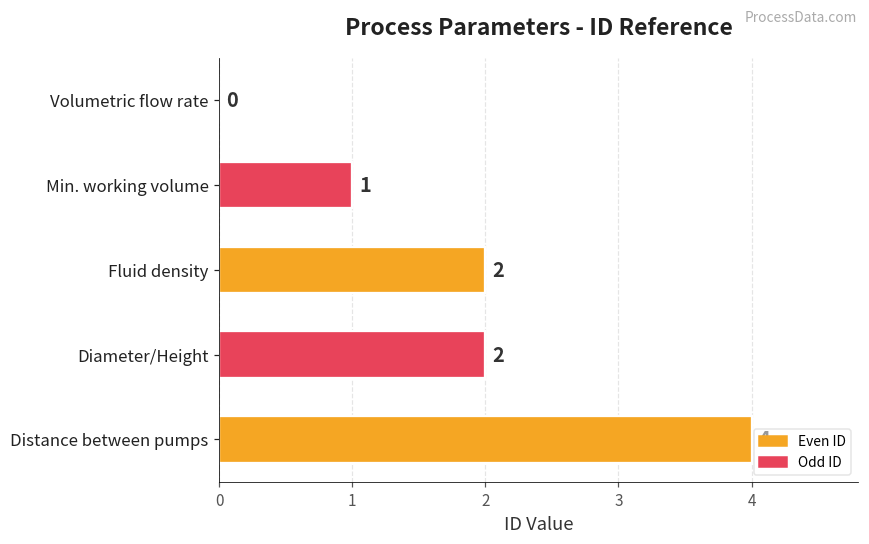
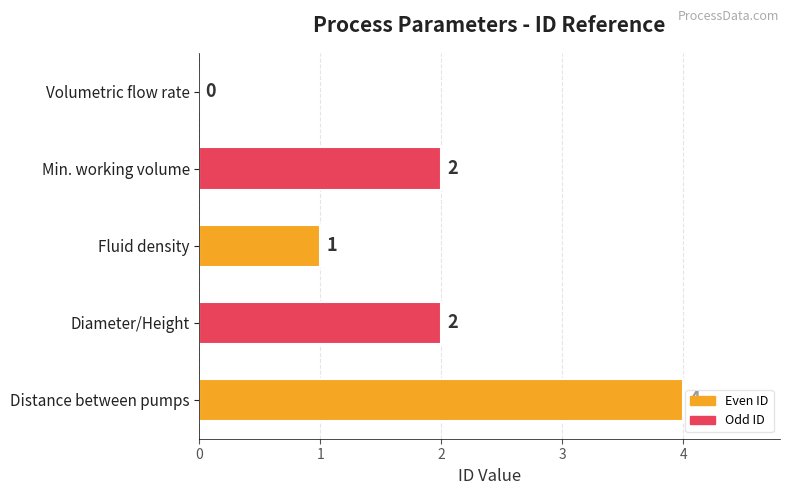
  {
    "Volumetric flow rate": 0,
-   "Min. working volume": 1,
-   "Fluid density": 2,
+   "Min. working volume": 2,
+   "Fluid density": 1,
    "Diameter/Height": 2
  }
